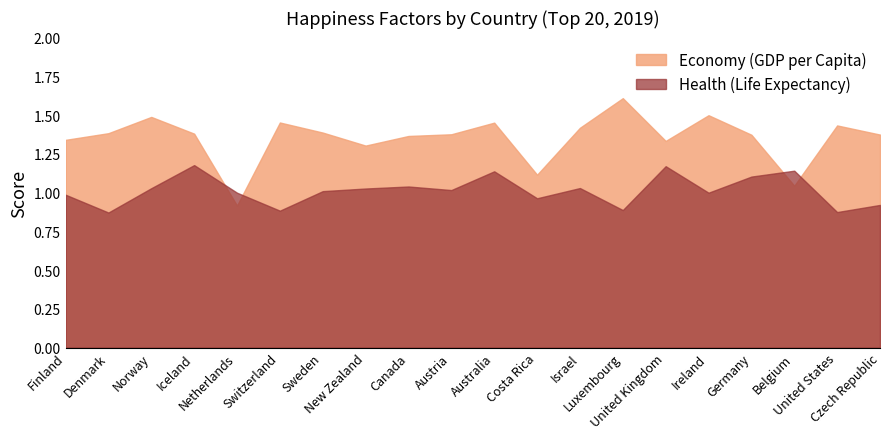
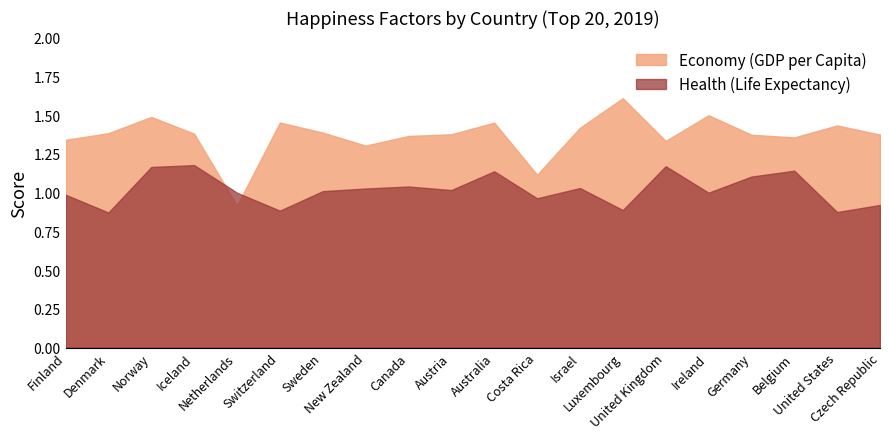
  {
    "Economy (GDP per Capita)": {
      "Finland": 1.34,
      "Denmark": 1.38,
      "Norway": 1.49,
      "Iceland": 1.38,
      "Netherlands": 0.92,
      "Switzerland": 1.45,
      "Sweden": 1.39,
      "New Zealand": 1.30,
      "Canada": 1.37,
      "Austria": 1.38,
      "Australia": 1.45,
      "Costa Rica": 1.12,
      "Israel": 1.42,
      "Luxembourg": 1.61,
      "United Kingdom": 1.33,
      "Ireland": 1.50,
      "Germany": 1.37,
-     "Belgium": 1.04,
+     "Belgium": 1.36,
      "United States": 1.43,
      "Czech Republic": 1.37
    },
    "Health (Life Expectancy)": {
      "Finland": 0.99,
      "Denmark": 0.87,
-     "Norway": 1.03,
+     "Norway": 1.17,
      "Iceland": 1.18,
      "Netherlands": 1.00,
      "Switzerland": 0.88,
      "Sweden": 1.01,
      "New Zealand": 1.03,
      "Canada": 1.04,
      "Austria": 1.02,
      "Australia": 1.14,
      "Costa Rica": 0.96,
      "Israel": 1.03,
      "Luxembourg": 0.89,
      "United Kingdom": 1.17,
      "Ireland": 1.00,
      "Germany": 1.10,
      "Belgium": 1.14,
      "United States": 0.87,
      "Czech Republic": 0.92
    }
  }
